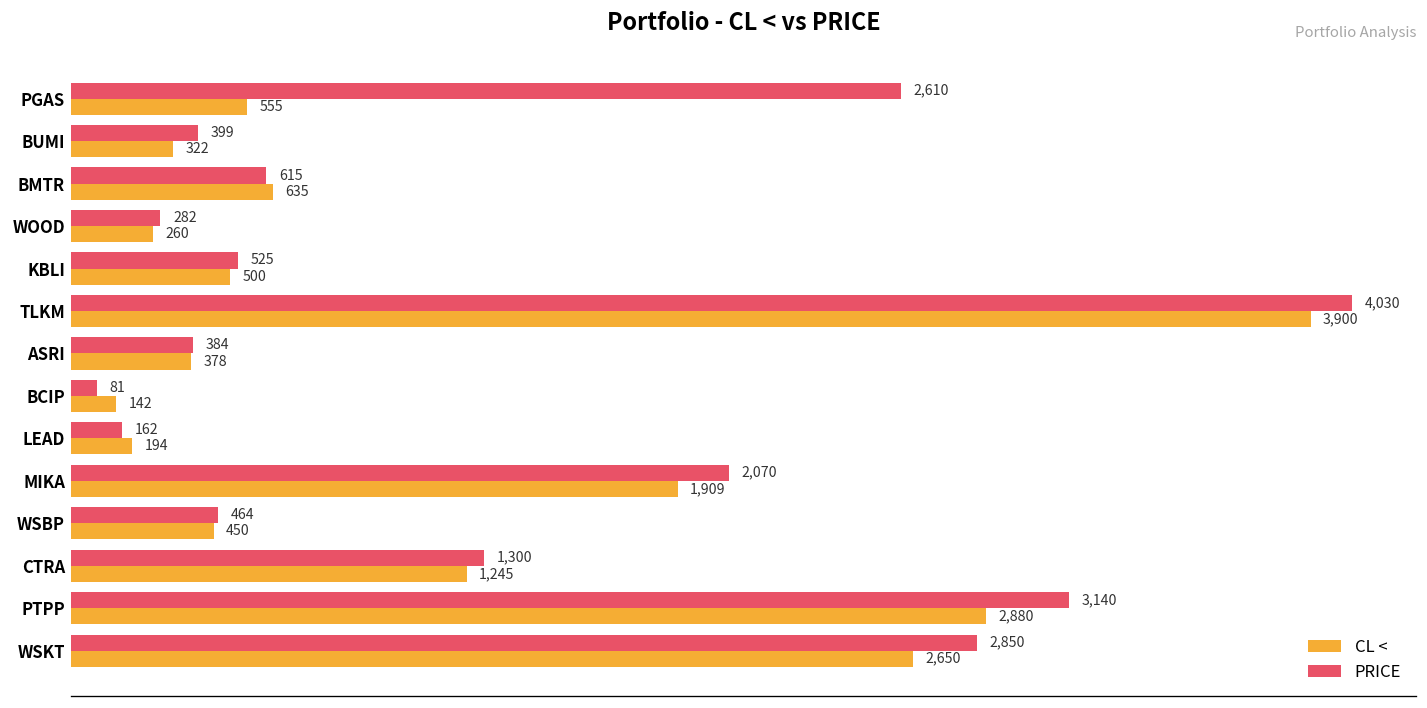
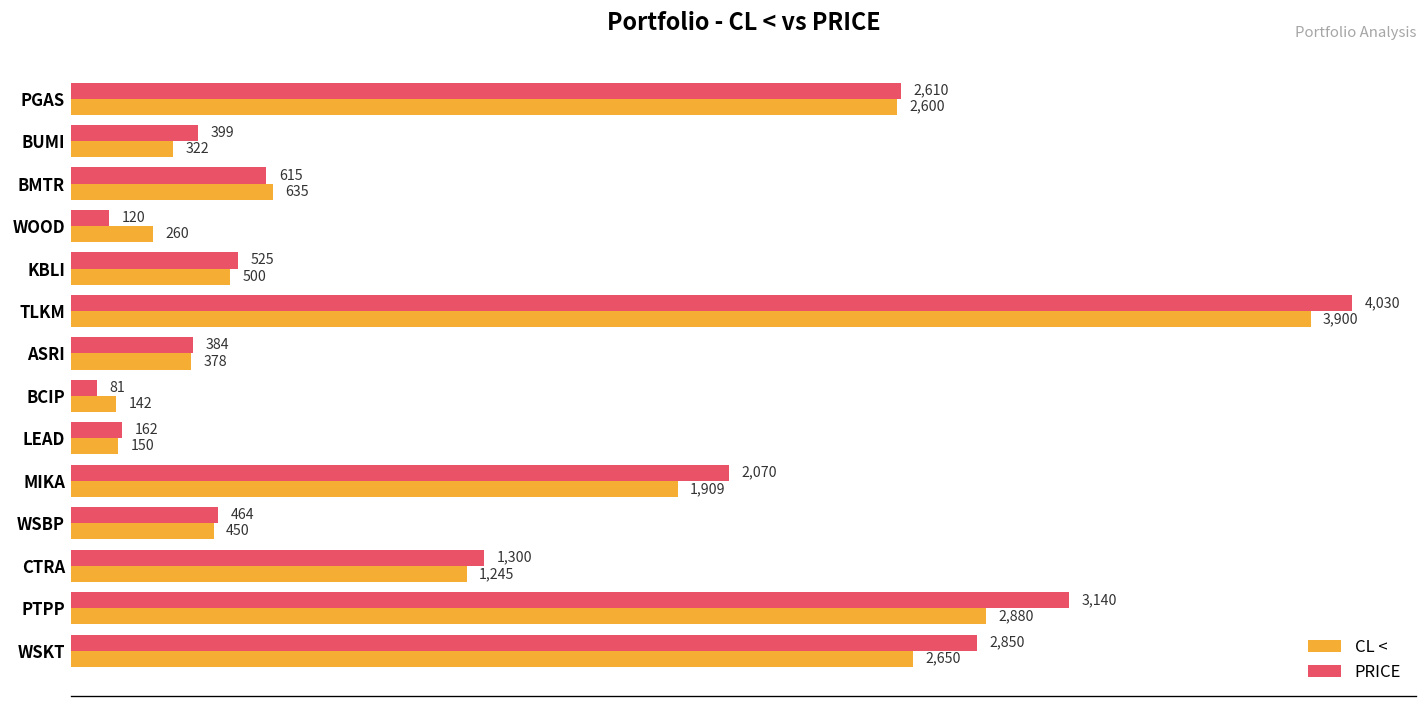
  {
    "CL <": {
-     "PGAS": "555",
+     "PGAS": "2,600",
      "BUMI": "322",
      "BMTR": "635",
      "WOOD": "260",
      "KBLI": "500",
      "TLKM": "3,900",
      "ASRI": "378",
      "BCIP": "142",
-     "LEAD": "194",
+     "LEAD": "150",
      "MIKA": "1,909",
      "WSBP": "450",
      "CTRA": "1,245",
      "PTPP": "2,880",
      "WSKT": "2,650"
    },
    "PRICE": {
      "PGAS": "2,610",
      "BUMI": "399",
      "BMTR": "615",
-     "WOOD": "282",
+     "WOOD": "120",
      "KBLI": "525",
      "TLKM": "4,030",
      "ASRI": "384",
      "BCIP": "81",
      "LEAD": "162",
      "MIKA": "2,070",
      "WSBP": "464",
      "CTRA": "1,300",
      "PTPP": "3,140",
      "WSKT": "2,850"
    }
  }
